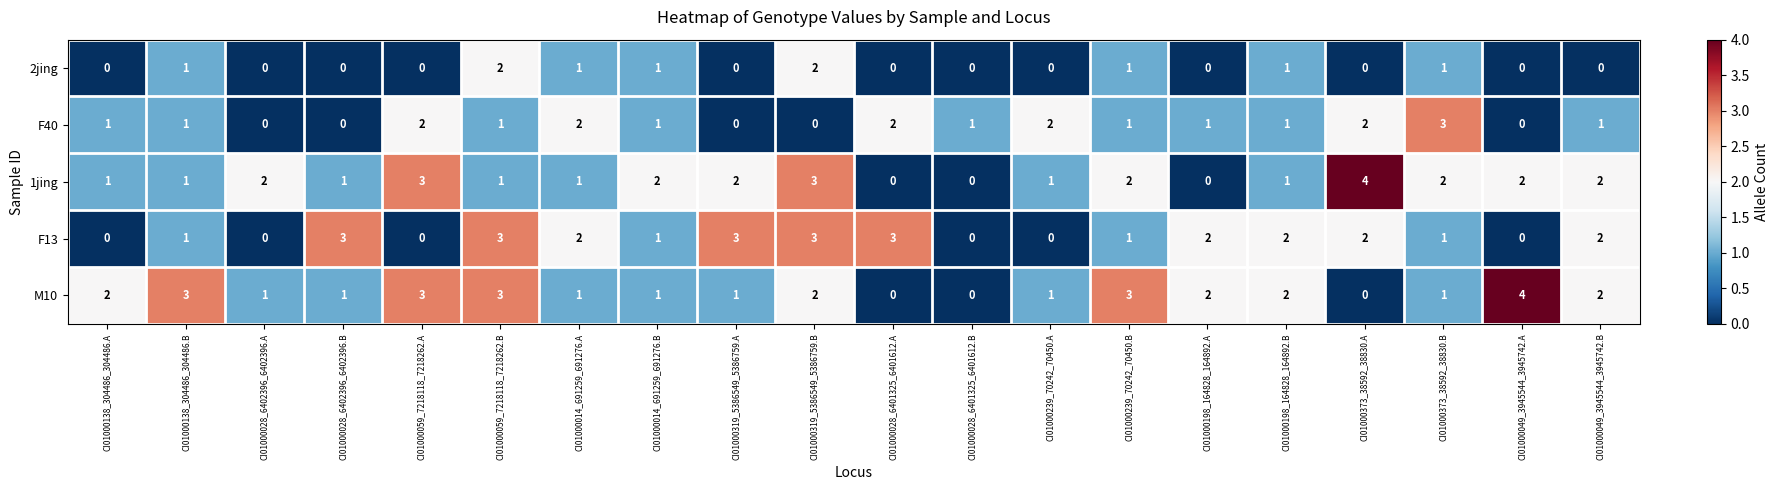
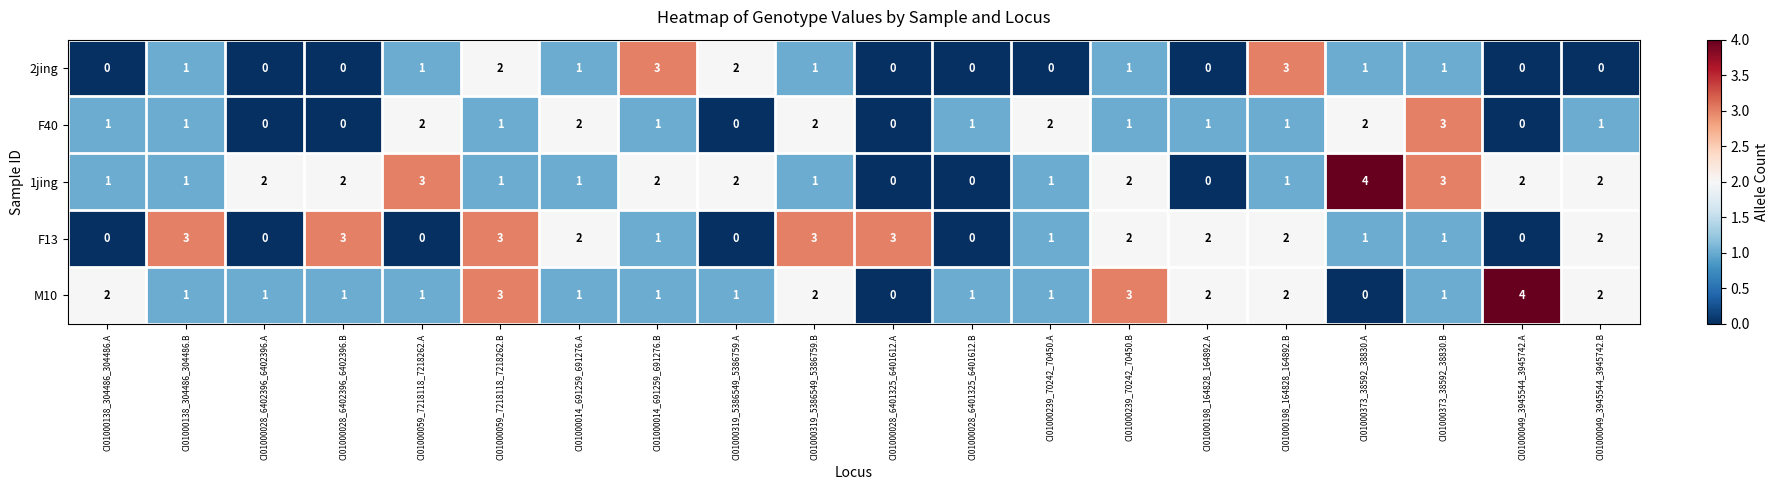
  {
    "2jing": {
      "CI01000138_304486_304486.A": 0,
      "CI01000138_304486_304486.B": 1,
      "CI01000028_6402396_6402396.A": 0,
      "CI01000028_6402396_6402396.B": 0,
-     "CI01000059_7218118_7218262.A": 0,
+     "CI01000059_7218118_7218262.A": 1,
      "CI01000059_7218118_7218262.B": 2,
      "CI01000014_691259_691276.A": 1,
-     "CI01000014_691259_691276.B": 1,
-     "CI01000319_5386549_5386759.A": 0,
-     "CI01000319_5386549_5386759.B": 2,
+     "CI01000014_691259_691276.B": 3,
+     "CI01000319_5386549_5386759.A": 2,
+     "CI01000319_5386549_5386759.B": 1,
      "CI01000028_6401325_6401612.A": 0,
      "CI01000028_6401325_6401612.B": 0,
      "CI01000239_70242_70450.A": 0,
      "CI01000239_70242_70450.B": 1,
      "CI01000198_164828_164892.A": 0,
-     "CI01000198_164828_164892.B": 1,
-     "CI01000373_38592_38830.A": 0,
+     "CI01000198_164828_164892.B": 3,
+     "CI01000373_38592_38830.A": 1,
      "CI01000373_38592_38830.B": 1,
      "CI01000049_3945544_3945742.A": 0,
      "CI01000049_3945544_3945742.B": 0
    },
    "F40": {
      "CI01000138_304486_304486.A": 1,
      "CI01000138_304486_304486.B": 1,
      "CI01000028_6402396_6402396.A": 0,
      "CI01000028_6402396_6402396.B": 0,
      "CI01000059_7218118_7218262.A": 2,
      "CI01000059_7218118_7218262.B": 1,
      "CI01000014_691259_691276.A": 2,
      "CI01000014_691259_691276.B": 1,
      "CI01000319_5386549_5386759.A": 0,
-     "CI01000319_5386549_5386759.B": 0,
-     "CI01000028_6401325_6401612.A": 2,
+     "CI01000319_5386549_5386759.B": 2,
+     "CI01000028_6401325_6401612.A": 0,
      "CI01000028_6401325_6401612.B": 1,
      "CI01000239_70242_70450.A": 2,
      "CI01000239_70242_70450.B": 1,
      "CI01000198_164828_164892.A": 1,
      "CI01000198_164828_164892.B": 1,
      "CI01000373_38592_38830.A": 2,
      "CI01000373_38592_38830.B": 3,
      "CI01000049_3945544_3945742.A": 0,
      "CI01000049_3945544_3945742.B": 1
    },
    "1jing": {
      "CI01000138_304486_304486.A": 1,
      "CI01000138_304486_304486.B": 1,
      "CI01000028_6402396_6402396.A": 2,
-     "CI01000028_6402396_6402396.B": 1,
+     "CI01000028_6402396_6402396.B": 2,
      "CI01000059_7218118_7218262.A": 3,
      "CI01000059_7218118_7218262.B": 1,
      "CI01000014_691259_691276.A": 1,
      "CI01000014_691259_691276.B": 2,
      "CI01000319_5386549_5386759.A": 2,
-     "CI01000319_5386549_5386759.B": 3,
+     "CI01000319_5386549_5386759.B": 1,
      "CI01000028_6401325_6401612.A": 0,
      "CI01000028_6401325_6401612.B": 0,
      "CI01000239_70242_70450.A": 1,
      "CI01000239_70242_70450.B": 2,
      "CI01000198_164828_164892.A": 0,
      "CI01000198_164828_164892.B": 1,
      "CI01000373_38592_38830.A": 4,
-     "CI01000373_38592_38830.B": 2,
+     "CI01000373_38592_38830.B": 3,
      "CI01000049_3945544_3945742.A": 2,
      "CI01000049_3945544_3945742.B": 2
    },
    "F13": {
      "CI01000138_304486_304486.A": 0,
-     "CI01000138_304486_304486.B": 1,
+     "CI01000138_304486_304486.B": 3,
      "CI01000028_6402396_6402396.A": 0,
      "CI01000028_6402396_6402396.B": 3,
      "CI01000059_7218118_7218262.A": 0,
      "CI01000059_7218118_7218262.B": 3,
      "CI01000014_691259_691276.A": 2,
      "CI01000014_691259_691276.B": 1,
-     "CI01000319_5386549_5386759.A": 3,
+     "CI01000319_5386549_5386759.A": 0,
      "CI01000319_5386549_5386759.B": 3,
      "CI01000028_6401325_6401612.A": 3,
      "CI01000028_6401325_6401612.B": 0,
-     "CI01000239_70242_70450.A": 0,
-     "CI01000239_70242_70450.B": 1,
+     "CI01000239_70242_70450.A": 1,
+     "CI01000239_70242_70450.B": 2,
      "CI01000198_164828_164892.A": 2,
      "CI01000198_164828_164892.B": 2,
-     "CI01000373_38592_38830.A": 2,
+     "CI01000373_38592_38830.A": 1,
      "CI01000373_38592_38830.B": 1,
      "CI01000049_3945544_3945742.A": 0,
      "CI01000049_3945544_3945742.B": 2
    },
    "M10": {
      "CI01000138_304486_304486.A": 2,
-     "CI01000138_304486_304486.B": 3,
+     "CI01000138_304486_304486.B": 1,
      "CI01000028_6402396_6402396.A": 1,
      "CI01000028_6402396_6402396.B": 1,
-     "CI01000059_7218118_7218262.A": 3,
+     "CI01000059_7218118_7218262.A": 1,
      "CI01000059_7218118_7218262.B": 3,
      "CI01000014_691259_691276.A": 1,
      "CI01000014_691259_691276.B": 1,
      "CI01000319_5386549_5386759.A": 1,
      "CI01000319_5386549_5386759.B": 2,
      "CI01000028_6401325_6401612.A": 0,
-     "CI01000028_6401325_6401612.B": 0,
+     "CI01000028_6401325_6401612.B": 1,
      "CI01000239_70242_70450.A": 1,
      "CI01000239_70242_70450.B": 3,
      "CI01000198_164828_164892.A": 2,
      "CI01000198_164828_164892.B": 2,
      "CI01000373_38592_38830.A": 0,
      "CI01000373_38592_38830.B": 1,
      "CI01000049_3945544_3945742.A": 4,
      "CI01000049_3945544_3945742.B": 2
    }
  }
